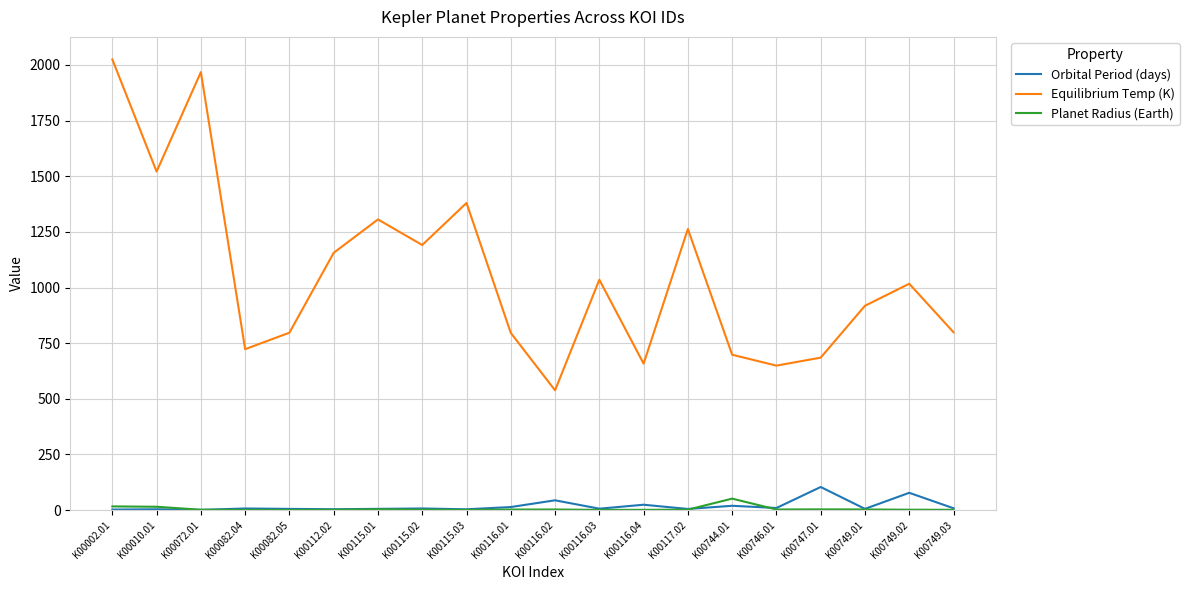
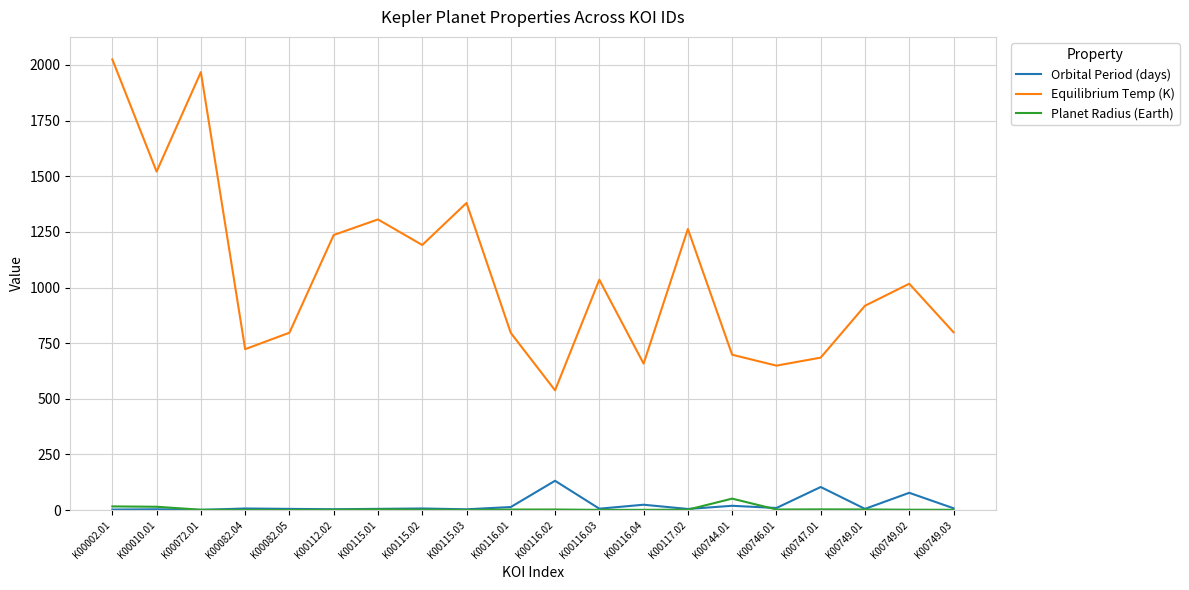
  {
    "Orbital Period (days)": {
      "K00002.01": 0,
-     "K00116.02": 40,
+     "K00116.02": 130,
      "K00116.04": 20,
      "K00744.01": 20,
      "K00747.01": 100,
      "K00749.02": 80
    },
    "Equilibrium Temp (K)": {
      "K00002.01": 2030,
      "K00010.01": 1520,
      "K00072.01": 1970,
      "K00082.04": 720,
      "K00082.05": 800,
-     "K00112.02": 1160,
+     "K00112.02": 1240,
      "K00115.01": 1310,
      "K00115.02": 1190,
      "K00115.03": 1380,
      "K00116.01": 800,
      "K00116.02": 540,
      "K00116.03": 1040,
      "K00116.04": 660,
      "K00117.02": 1260,
      "K00744.01": 700,
      "K00746.01": 650,
      "K00747.01": 690,
      "K00749.01": 920,
      "K00749.02": 1020,
      "K00749.03": 800
    },
    "Planet Radius (Earth)": {
      "K00002.01": 20,
      "K00116.02": 0,
      "K00116.04": 0,
      "K00744.01": 50,
      "K00747.01": 0,
      "K00749.02": 0
    }
  }
